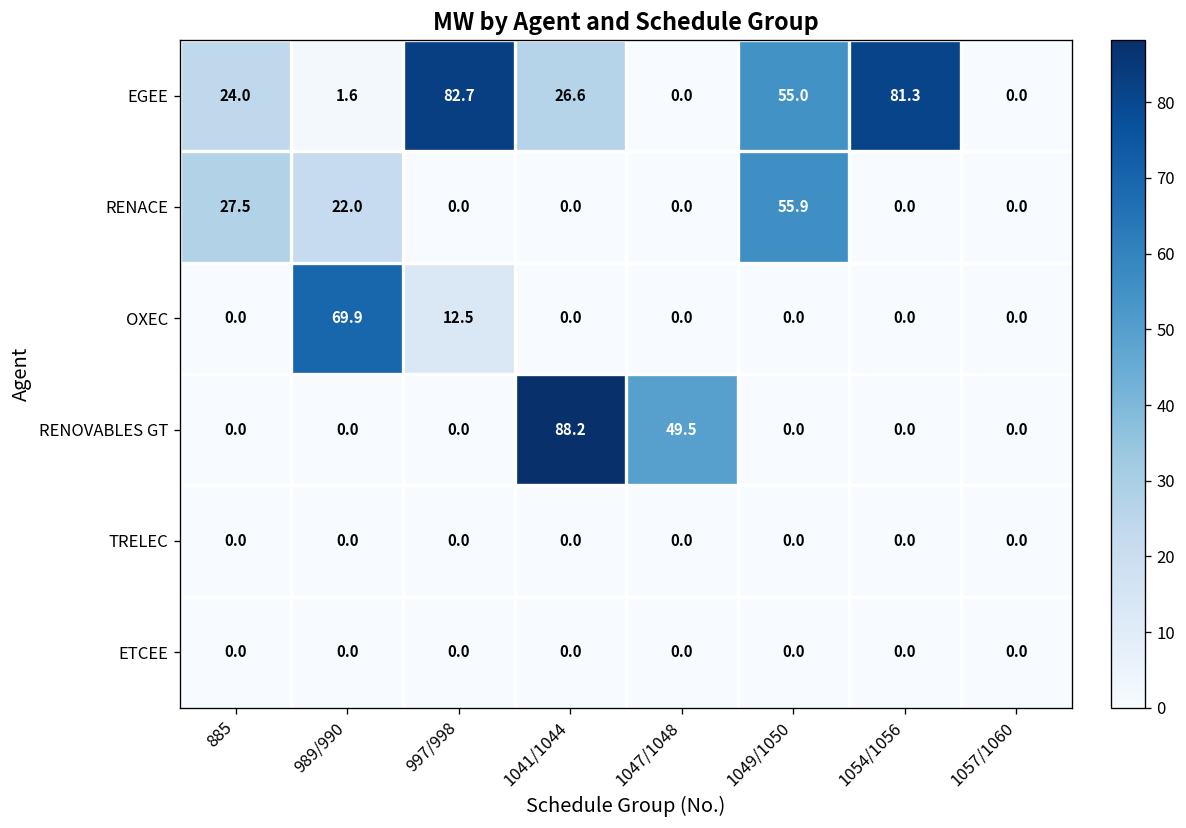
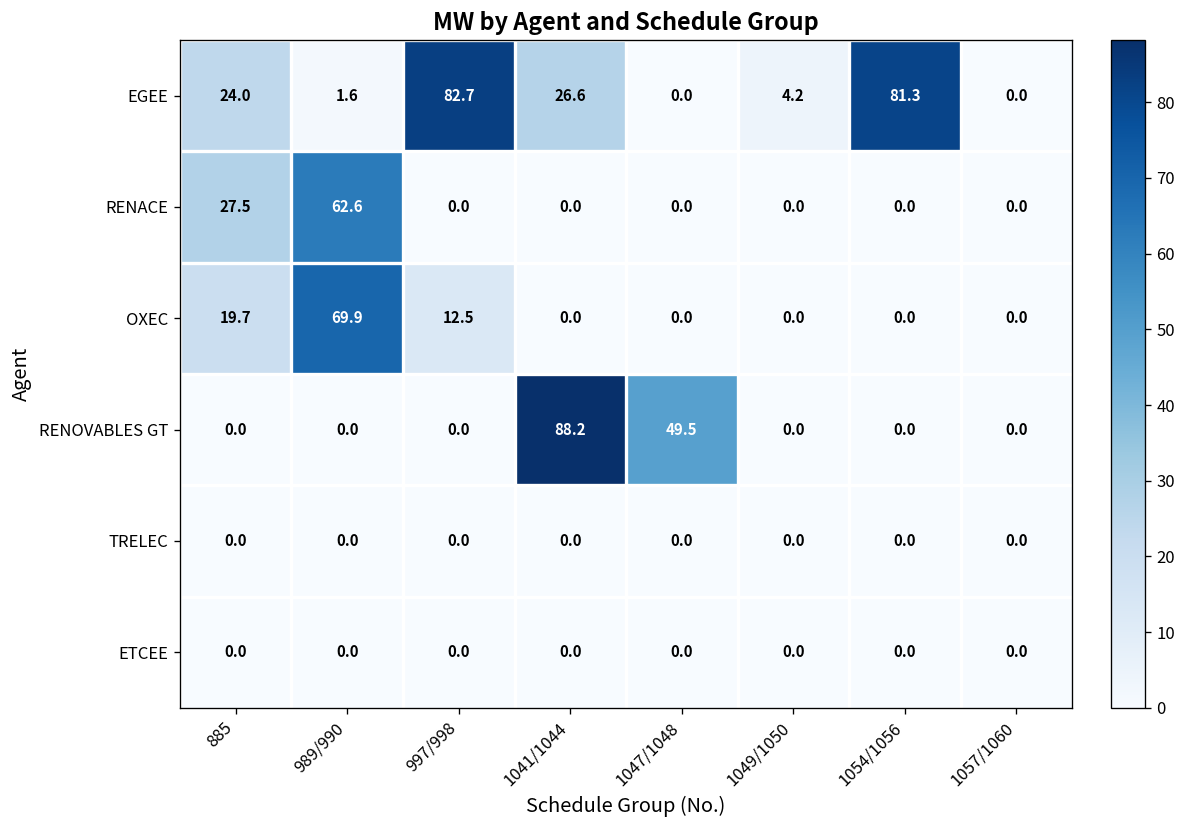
  {
    "EGEE": {
      "885": 24.0,
      "989/990": 1.6,
      "997/998": 82.7,
      "1041/1044": 26.6,
      "1047/1048": 0.0,
-     "1049/1050": 55.0,
+     "1049/1050": 4.2,
      "1054/1056": 81.3,
      "1057/1060": 0.0
    },
    "RENACE": {
      "885": 27.5,
-     "989/990": 22.0,
+     "989/990": 62.6,
      "997/998": 0.0,
      "1041/1044": 0.0,
      "1047/1048": 0.0,
-     "1049/1050": 55.9,
+     "1049/1050": 0.0,
      "1054/1056": 0.0,
      "1057/1060": 0.0
    },
    "OXEC": {
-     "885": 0.0,
+     "885": 19.7,
      "989/990": 69.9,
      "997/998": 12.5,
      "1041/1044": 0.0,
      "1047/1048": 0.0,
      "1049/1050": 0.0,
      "1054/1056": 0.0,
      "1057/1060": 0.0
    },
    "RENOVABLES GT": {
      "885": 0.0,
      "989/990": 0.0,
      "997/998": 0.0,
      "1041/1044": 88.2,
      "1047/1048": 49.5,
      "1049/1050": 0.0,
      "1054/1056": 0.0,
      "1057/1060": 0.0
    },
    "TRELEC": {
      "885": 0.0,
      "989/990": 0.0,
      "997/998": 0.0,
      "1041/1044": 0.0,
      "1047/1048": 0.0,
      "1049/1050": 0.0,
      "1054/1056": 0.0,
      "1057/1060": 0.0
    },
    "ETCEE": {
      "885": 0.0,
      "989/990": 0.0,
      "997/998": 0.0,
      "1041/1044": 0.0,
      "1047/1048": 0.0,
      "1049/1050": 0.0,
      "1054/1056": 0.0,
      "1057/1060": 0.0
    }
  }
